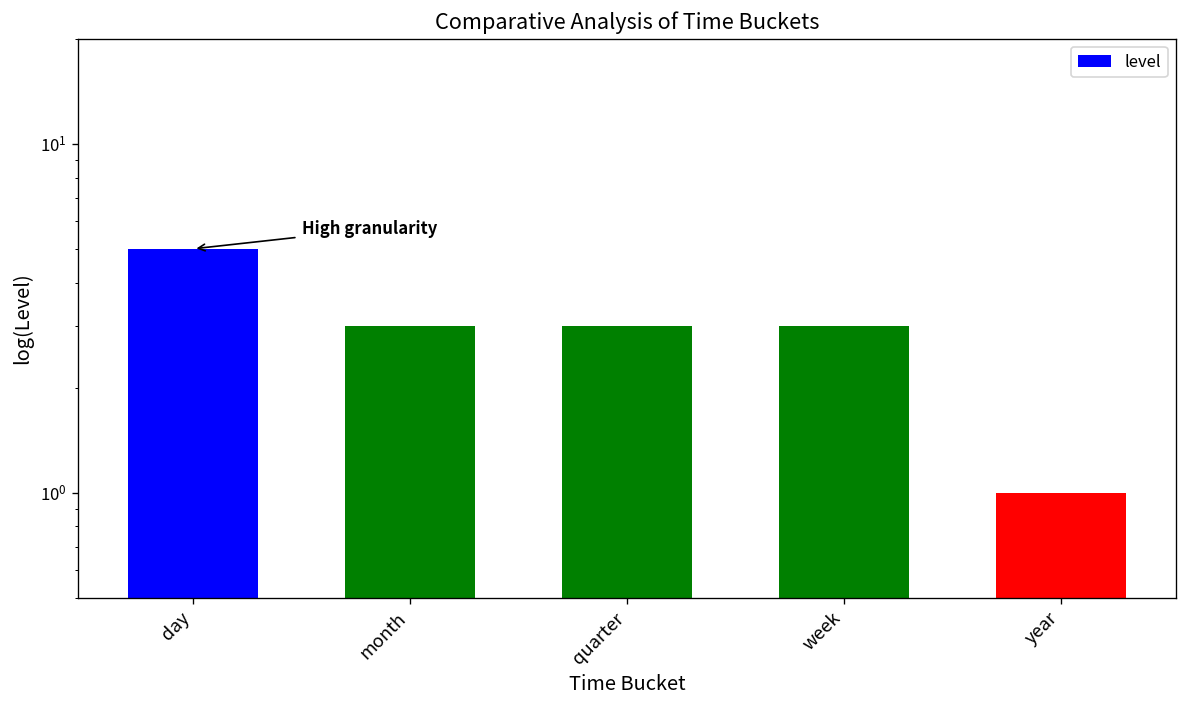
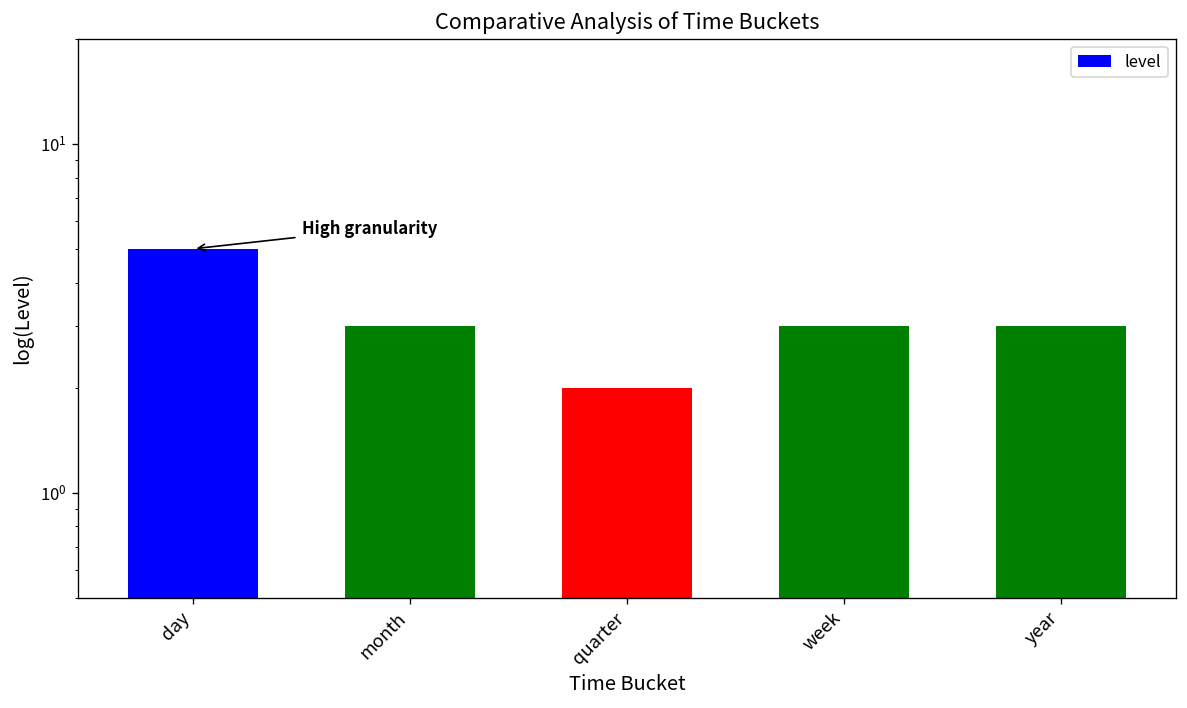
  {
    "day": 5,
    "month": 3,
-   "quarter": 3,
+   "quarter": 2,
    "week": 3,
-   "year": 1
+   "year": 3
  }
